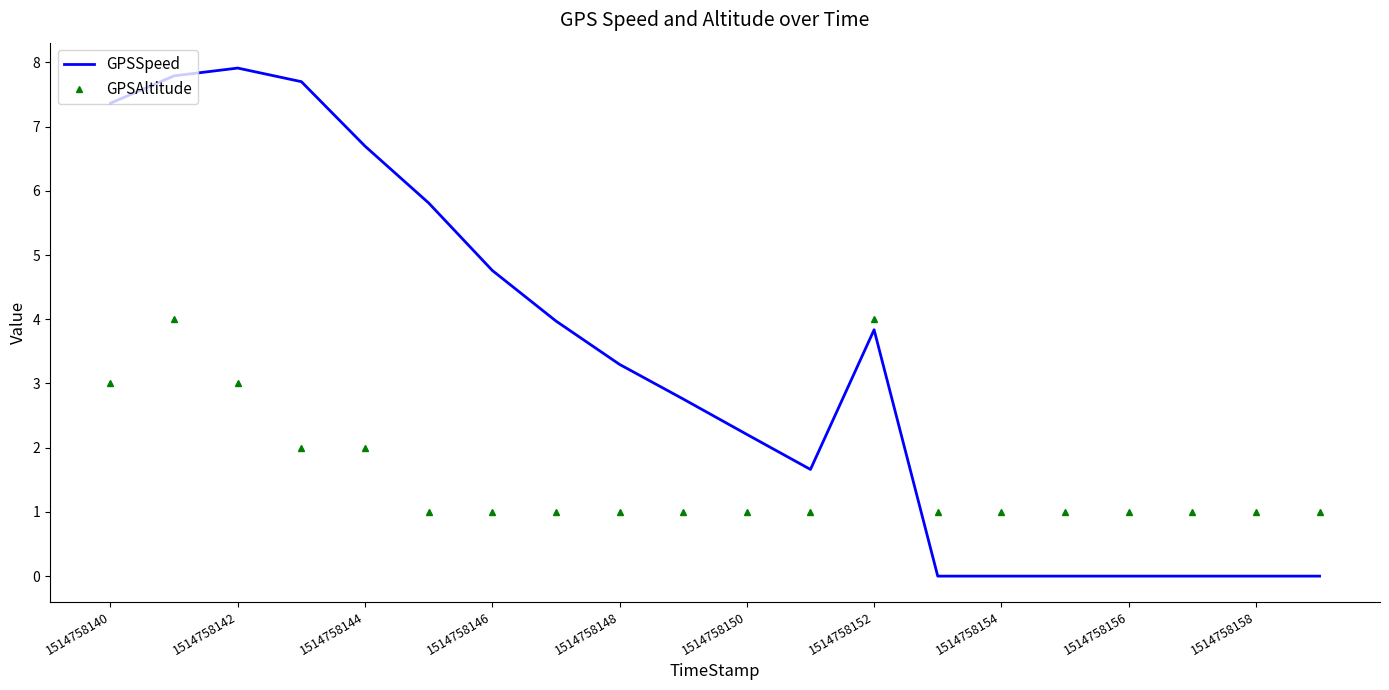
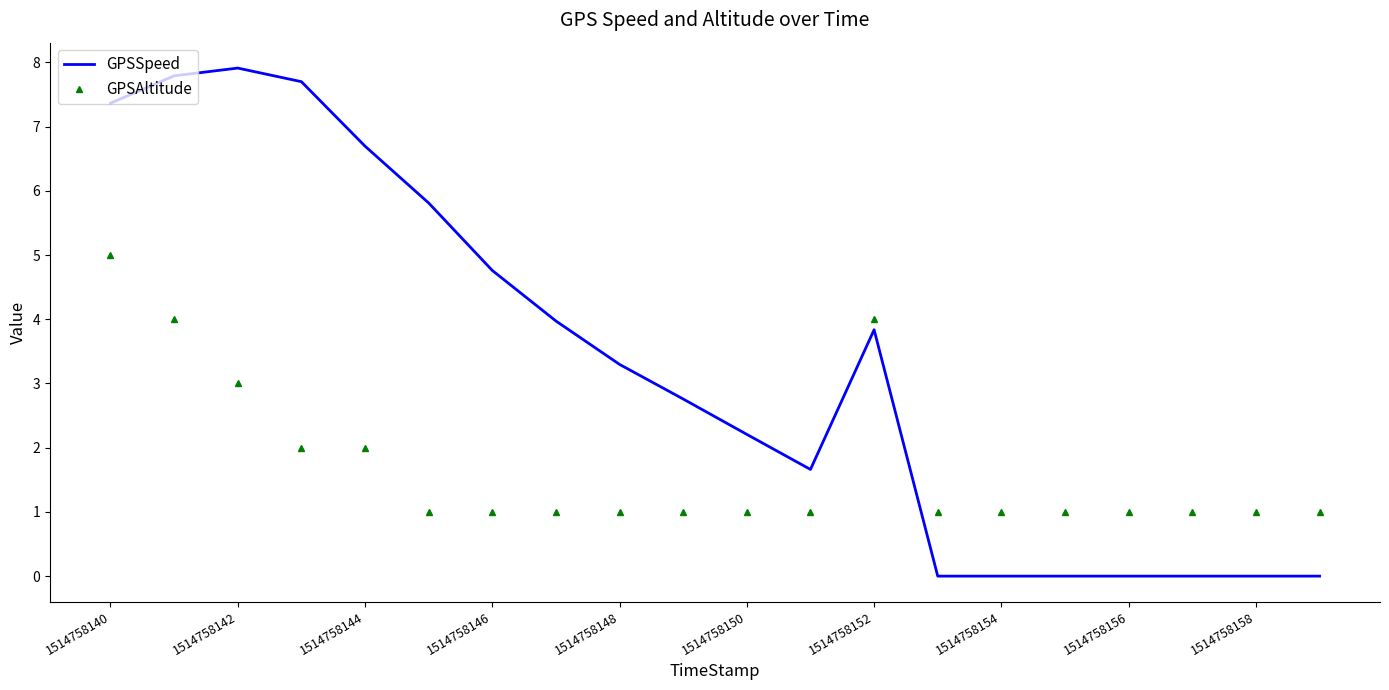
  {
    "GPSSpeed": {
      "1514758142": 7.9,
      "1514758144": 6.7,
      "1514758146": 4.8,
      "1514758148": 3.3,
      "1514758150": 2.2,
      "1514758152": 3.8,
      "1514758154": 0,
      "1514758156": 0,
      "1514758158": 0
    },
    "GPSAltitude": {
-     "1514758140": 3,
+     "1514758140": 5,
      "1514758142": 3,
      "1514758144": 2,
      "1514758146": 1,
      "1514758148": 1,
      "1514758150": 1,
      "1514758152": 4,
      "1514758154": 1,
      "1514758156": 1,
      "1514758158": 1
    }
  }
